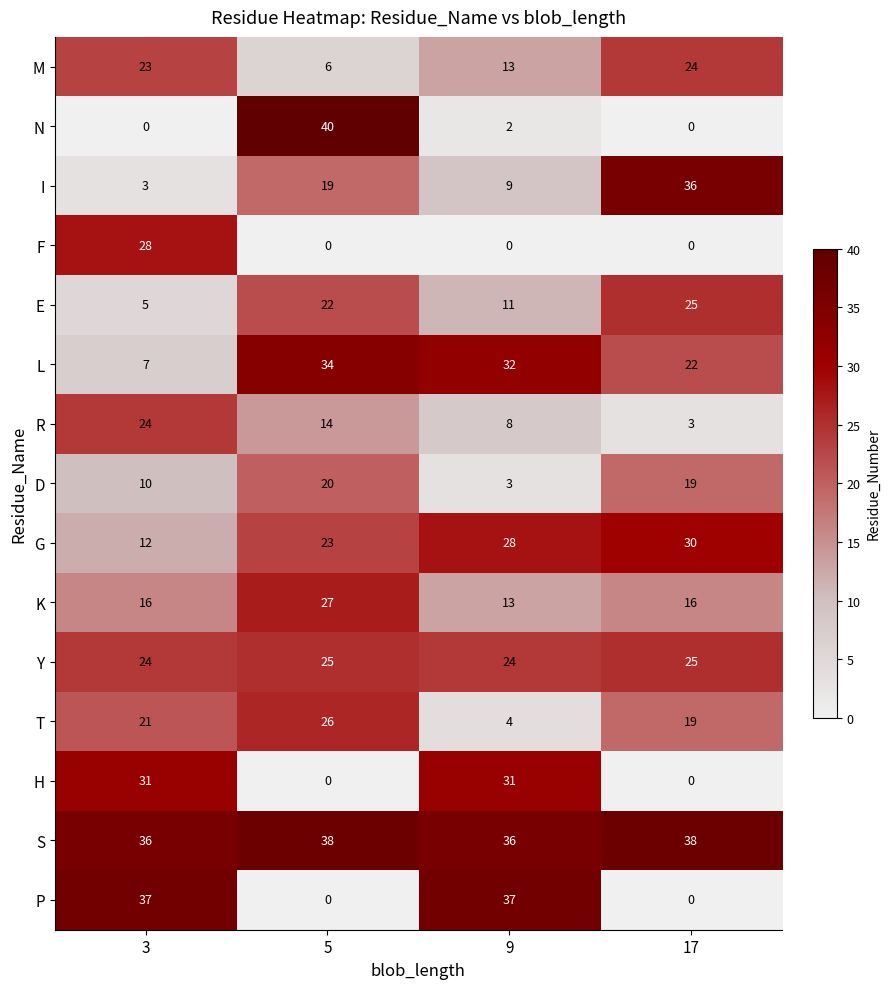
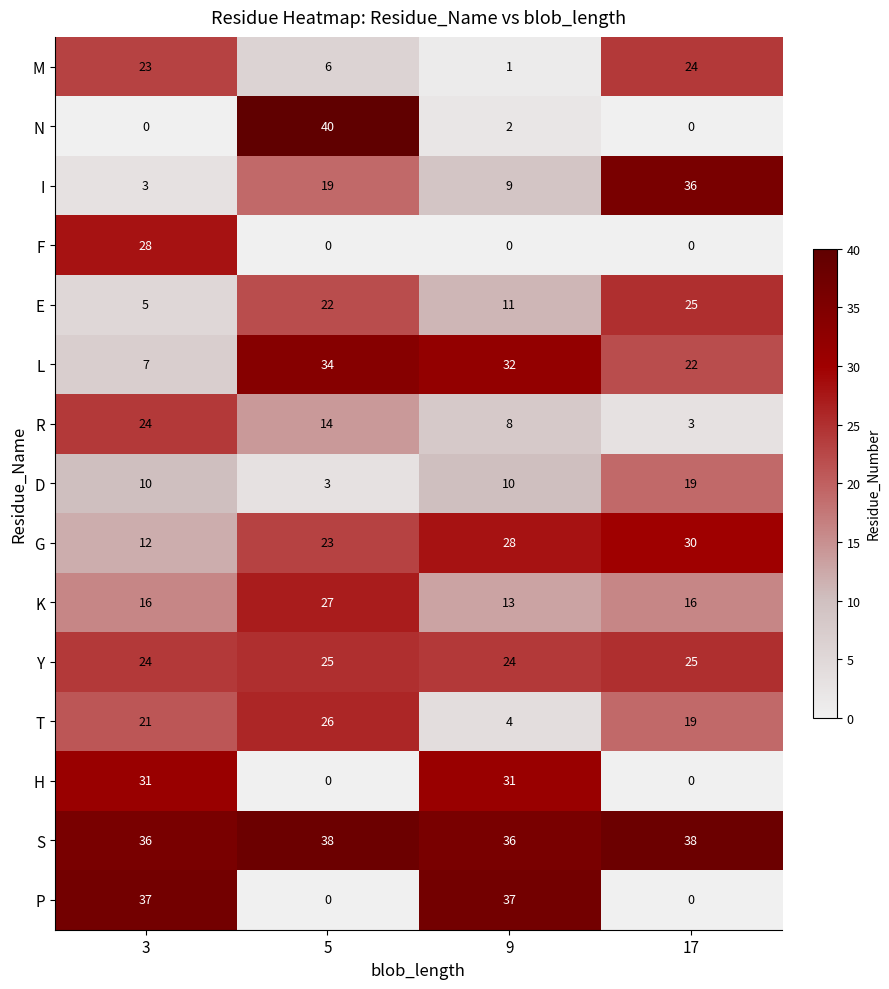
  {
    "M": {
      "3": 23,
      "5": 6,
-     "9": 13,
+     "9": 1,
      "17": 24
    },
    "N": {
      "3": 0,
      "5": 40,
      "9": 2,
      "17": 0
    },
    "I": {
      "3": 3,
      "5": 19,
      "9": 9,
      "17": 36
    },
    "F": {
      "3": 28,
      "5": 0,
      "9": 0,
      "17": 0
    },
    "E": {
      "3": 5,
      "5": 22,
      "9": 11,
      "17": 25
    },
    "L": {
      "3": 7,
      "5": 34,
      "9": 32,
      "17": 22
    },
    "R": {
      "3": 24,
      "5": 14,
      "9": 8,
      "17": 3
    },
    "D": {
      "3": 10,
-     "5": 20,
-     "9": 3,
+     "5": 3,
+     "9": 10,
      "17": 19
    },
    "G": {
      "3": 12,
      "5": 23,
      "9": 28,
      "17": 30
    },
    "K": {
      "3": 16,
      "5": 27,
      "9": 13,
      "17": 16
    },
    "Y": {
      "3": 24,
      "5": 25,
      "9": 24,
      "17": 25
    },
    "T": {
      "3": 21,
      "5": 26,
      "9": 4,
      "17": 19
    },
    "H": {
      "3": 31,
      "5": 0,
      "9": 31,
      "17": 0
    },
    "S": {
      "3": 36,
      "5": 38,
      "9": 36,
      "17": 38
    },
    "P": {
      "3": 37,
      "5": 0,
      "9": 37,
      "17": 0
    }
  }
